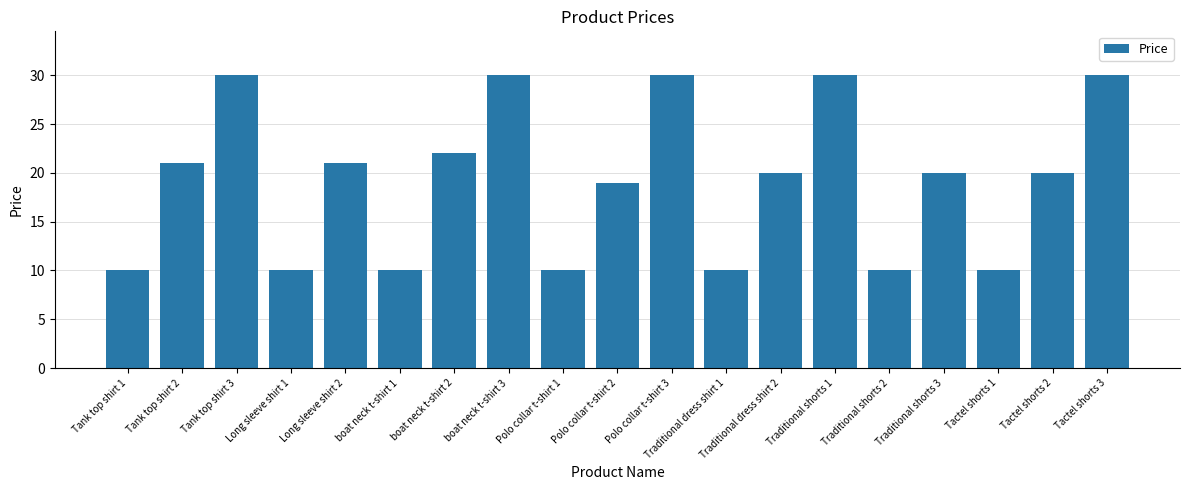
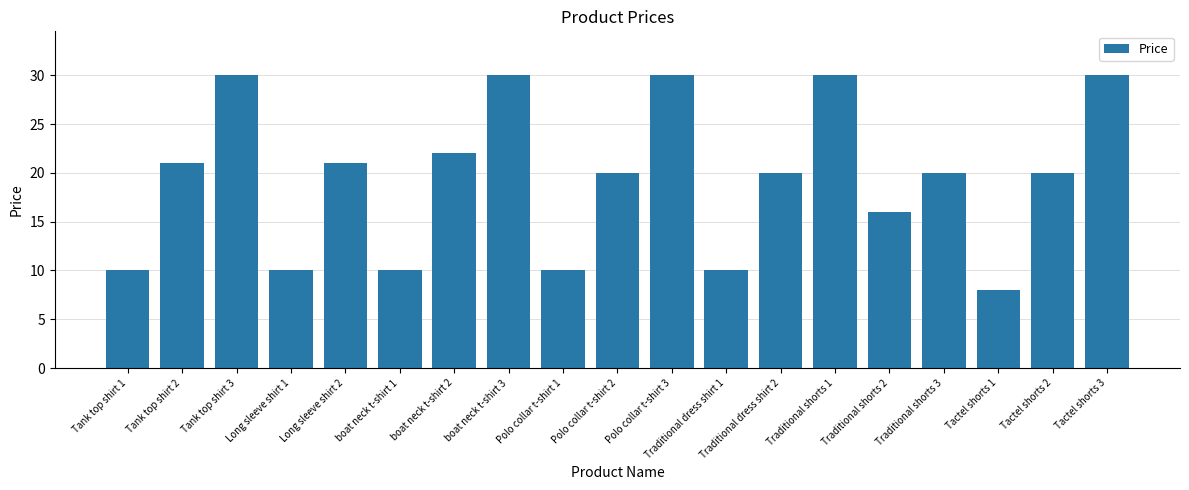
  {
    "Tank top shirt 1": 10,
    "Tank top shirt 2": 21,
    "Tank top shirt 3": 30,
    "Long sleeve shirt 1": 10,
    "Long sleeve shirt 2": 21,
    "boat neck t-shirt 1": 10,
    "boat neck t-shirt 2": 22,
    "boat neck t-shirt 3": 30,
    "Polo collar t-shirt 1": 10,
-   "Polo collar t-shirt 2": 19,
+   "Polo collar t-shirt 2": 20,
    "Polo collar t-shirt 3": 30,
    "Traditional dress shirt 1": 10,
    "Traditional dress shirt 2": 20,
    "Traditional shorts 1": 30,
-   "Traditional shorts 2": 10,
+   "Traditional shorts 2": 16,
    "Traditional shorts 3": 20,
-   "Tactel shorts 1": 10,
+   "Tactel shorts 1": 8,
    "Tactel shorts 2": 20,
    "Tactel shorts 3": 30
  }
